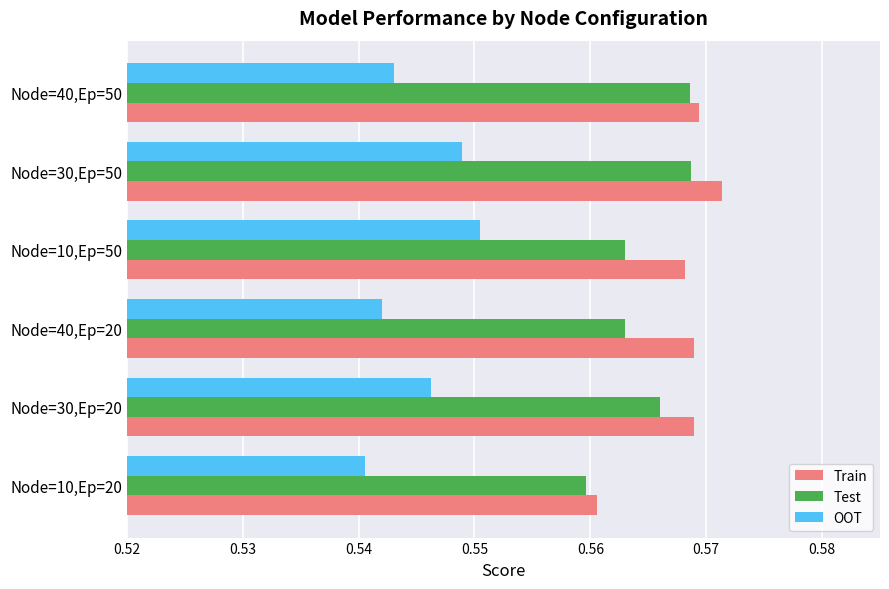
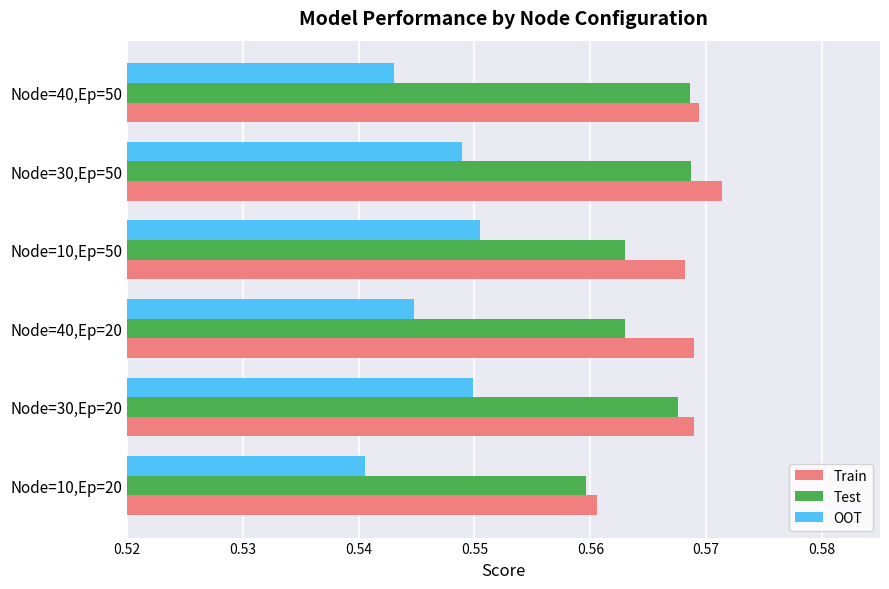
  {
    "Train": {
      "Node=40,Ep=50": 0.5693,
      "Node=30,Ep=50": 0.5714,
      "Node=10,Ep=50": 0.5682,
      "Node=40,Ep=20": 0.5689,
      "Node=30,Ep=20": 0.5690,
      "Node=10,Ep=20": 0.5606
    },
    "Test": {
      "Node=40,Ep=50": 0.5686,
      "Node=30,Ep=50": 0.5687,
      "Node=10,Ep=50": 0.5630,
      "Node=40,Ep=20": 0.5630,
-     "Node=30,Ep=20": 0.5660,
+     "Node=30,Ep=20": 0.5675,
      "Node=10,Ep=20": 0.5597
    },
    "OOT": {
      "Node=40,Ep=50": 0.5431,
      "Node=30,Ep=50": 0.5490,
      "Node=10,Ep=50": 0.5505,
-     "Node=40,Ep=20": 0.5420,
-     "Node=30,Ep=20": 0.5463,
+     "Node=40,Ep=20": 0.5448,
+     "Node=30,Ep=20": 0.5499,
      "Node=10,Ep=20": 0.5405
    }
  }
